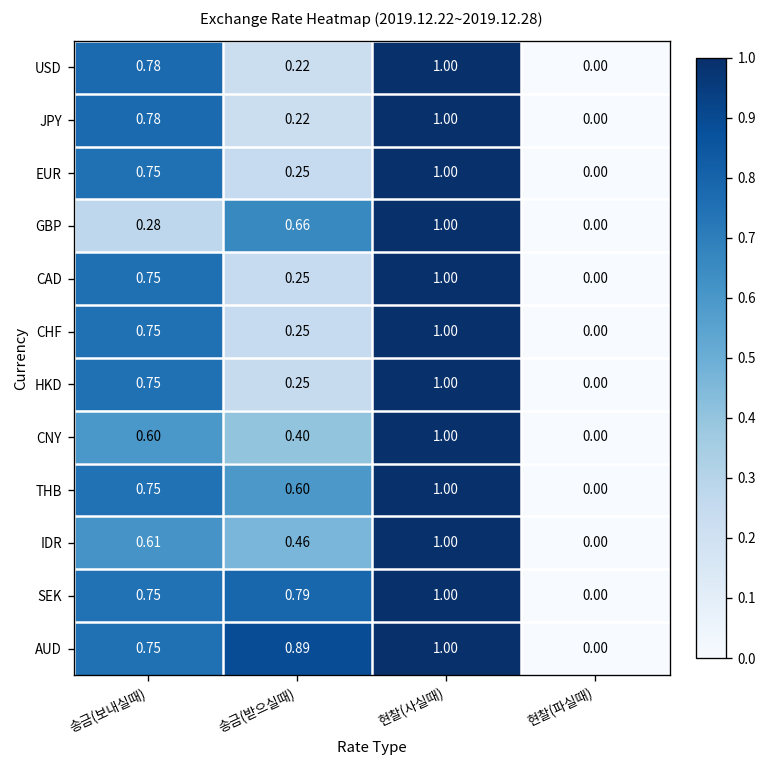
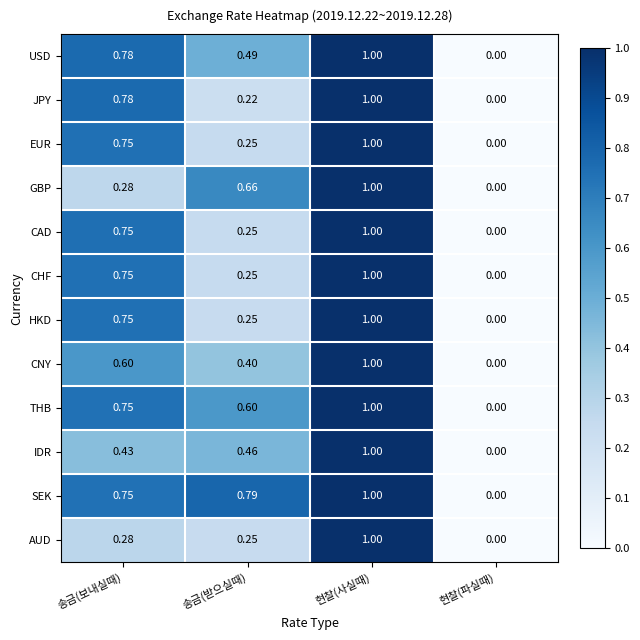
  {
    "USD": {
      "송금(보내실때)": 0.78,
-     "송금(받으실때)": 0.22,
+     "송금(받으실때)": 0.49,
      "현찰(사실때)": 1.00,
      "현찰(파실때)": 0.00
    },
    "JPY": {
      "송금(보내실때)": 0.78,
      "송금(받으실때)": 0.22,
      "현찰(사실때)": 1.00,
      "현찰(파실때)": 0.00
    },
    "EUR": {
      "송금(보내실때)": 0.75,
      "송금(받으실때)": 0.25,
      "현찰(사실때)": 1.00,
      "현찰(파실때)": 0.00
    },
    "GBP": {
      "송금(보내실때)": 0.28,
      "송금(받으실때)": 0.66,
      "현찰(사실때)": 1.00,
      "현찰(파실때)": 0.00
    },
    "CAD": {
      "송금(보내실때)": 0.75,
      "송금(받으실때)": 0.25,
      "현찰(사실때)": 1.00,
      "현찰(파실때)": 0.00
    },
    "CHF": {
      "송금(보내실때)": 0.75,
      "송금(받으실때)": 0.25,
      "현찰(사실때)": 1.00,
      "현찰(파실때)": 0.00
    },
    "HKD": {
      "송금(보내실때)": 0.75,
      "송금(받으실때)": 0.25,
      "현찰(사실때)": 1.00,
      "현찰(파실때)": 0.00
    },
    "CNY": {
      "송금(보내실때)": 0.60,
      "송금(받으실때)": 0.40,
      "현찰(사실때)": 1.00,
      "현찰(파실때)": 0.00
    },
    "THB": {
      "송금(보내실때)": 0.75,
      "송금(받으실때)": 0.60,
      "현찰(사실때)": 1.00,
      "현찰(파실때)": 0.00
    },
    "IDR": {
-     "송금(보내실때)": 0.61,
+     "송금(보내실때)": 0.43,
      "송금(받으실때)": 0.46,
      "현찰(사실때)": 1.00,
      "현찰(파실때)": 0.00
    },
    "SEK": {
      "송금(보내실때)": 0.75,
      "송금(받으실때)": 0.79,
      "현찰(사실때)": 1.00,
      "현찰(파실때)": 0.00
    },
    "AUD": {
-     "송금(보내실때)": 0.75,
-     "송금(받으실때)": 0.89,
+     "송금(보내실때)": 0.28,
+     "송금(받으실때)": 0.25,
      "현찰(사실때)": 1.00,
      "현찰(파실때)": 0.00
    }
  }
